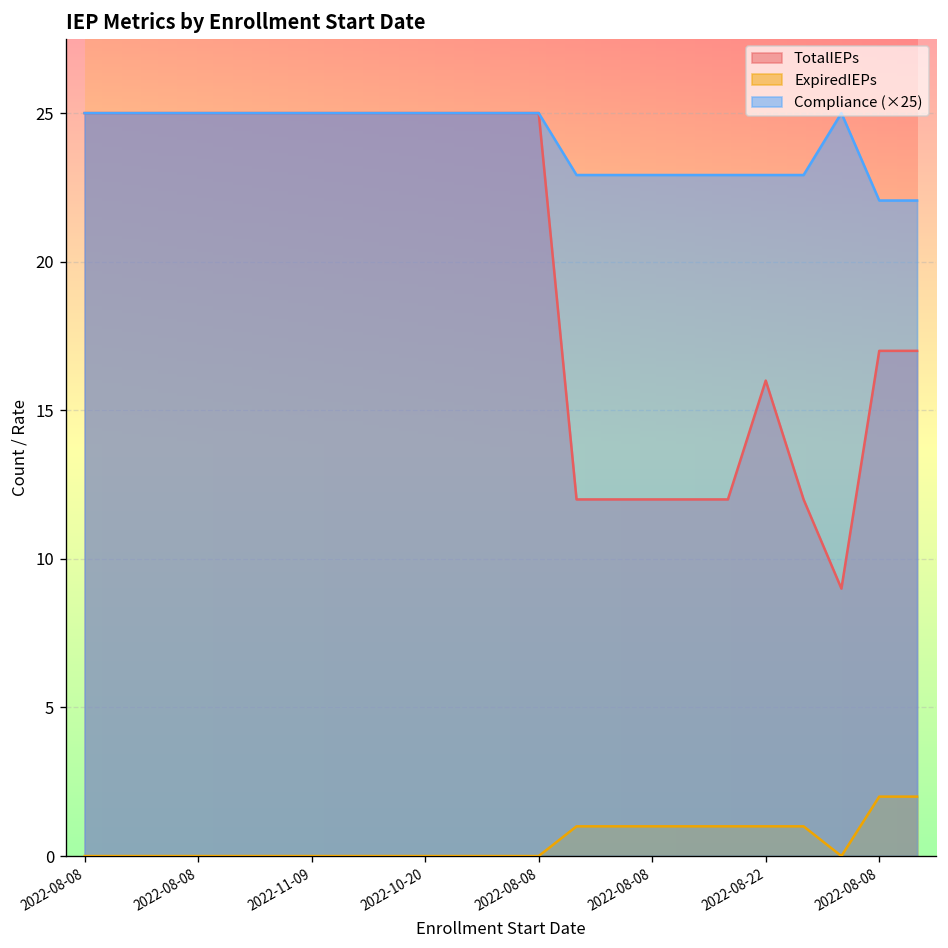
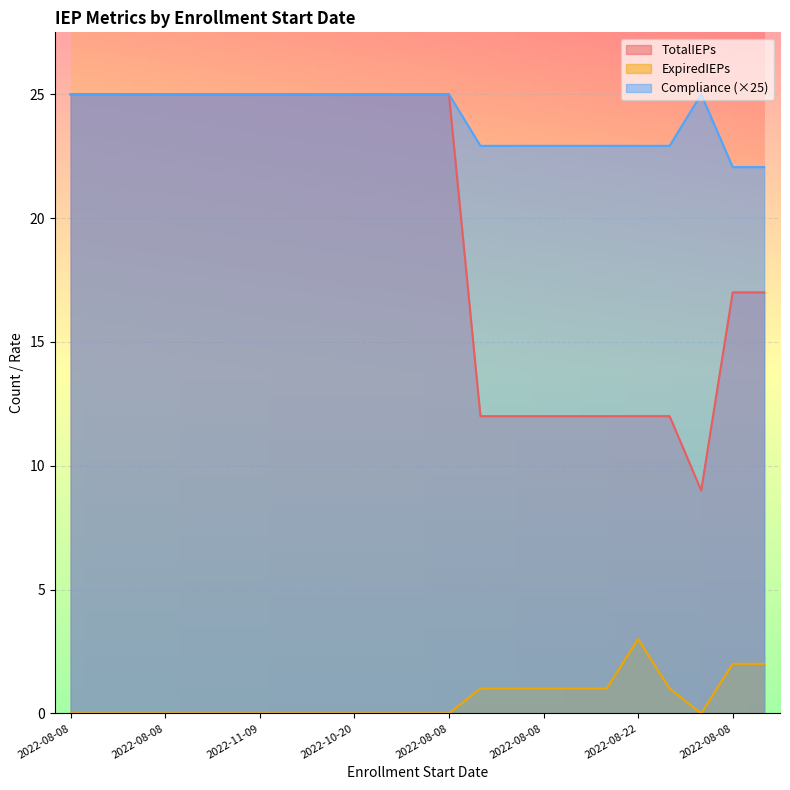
  {
    "TotalIEPs": {
-     "2022-08-22": 16
+     "2022-08-22": 12
    },
    "ExpiredIEPs": {
      "2022-11-09": 0,
      "2022-10-20": 0,
-     "2022-08-22": 1
+     "2022-08-22": 3
    },
    "Compliance (×25)": {
      "2022-08-22": 23
    }
  }
